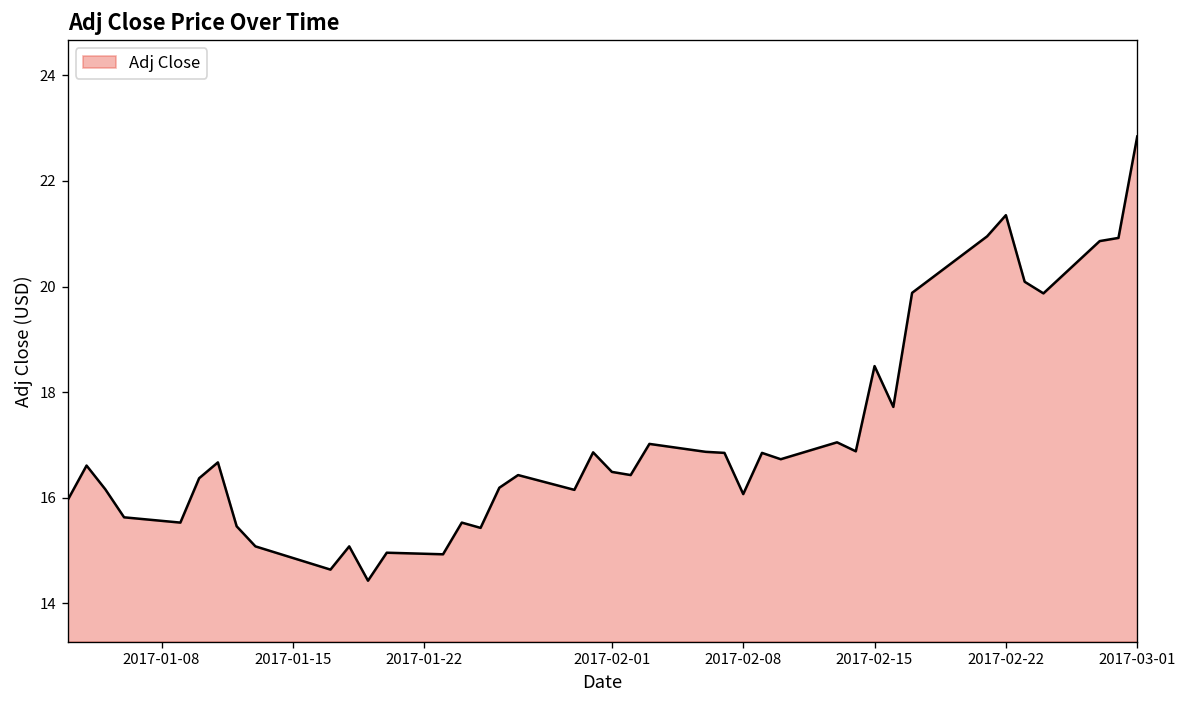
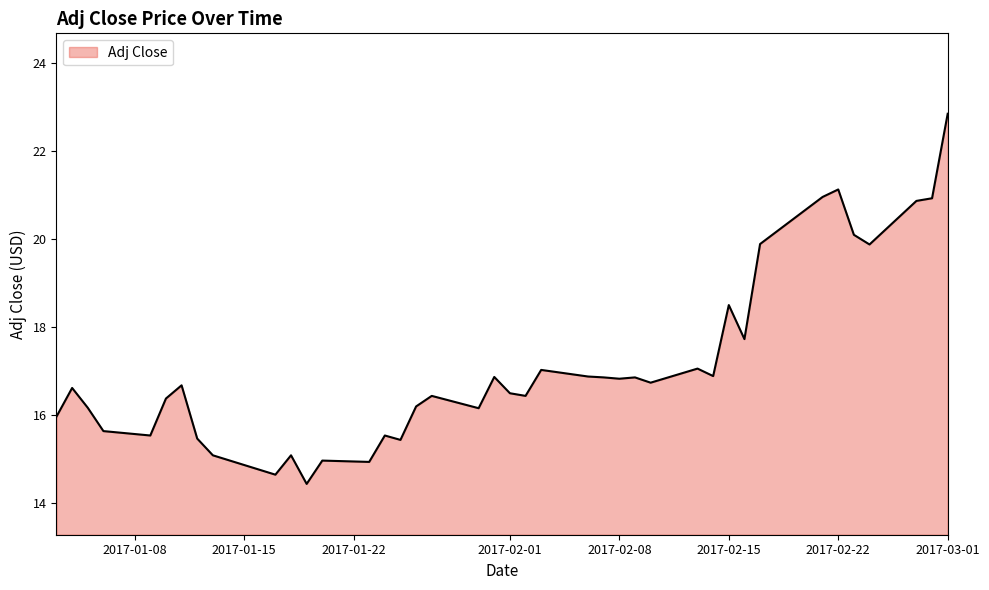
  {
    "2017-02-01": 16.5,
-   "2017-02-08": 16.1,
+   "2017-02-08": 16.8,
    "2017-02-15": 18.5,
-   "2017-02-22": 21.4,
+   "2017-02-22": 21.1,
    "2017-03-01": 22.8
  }
